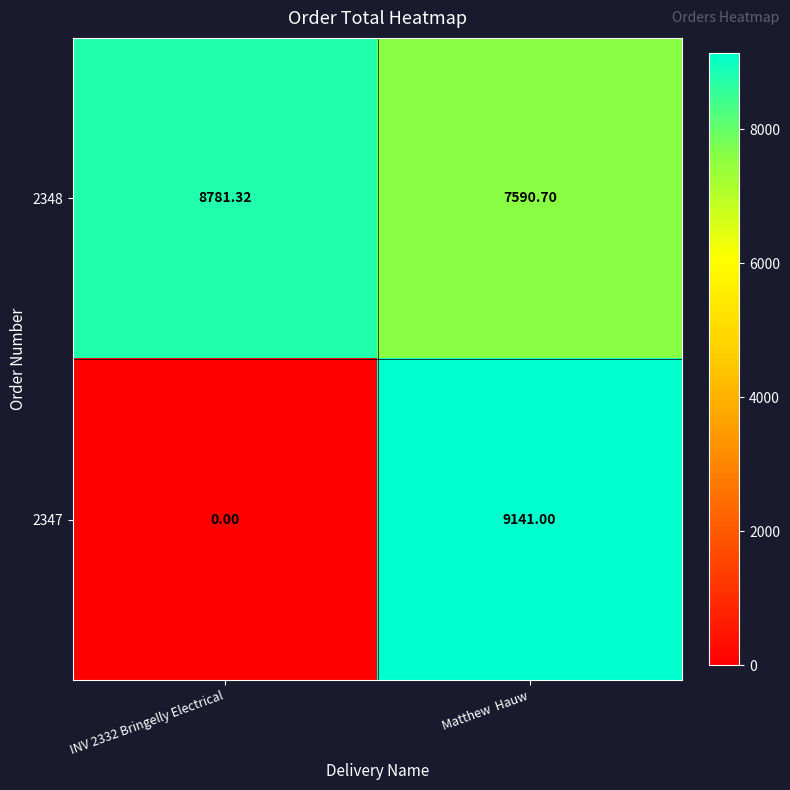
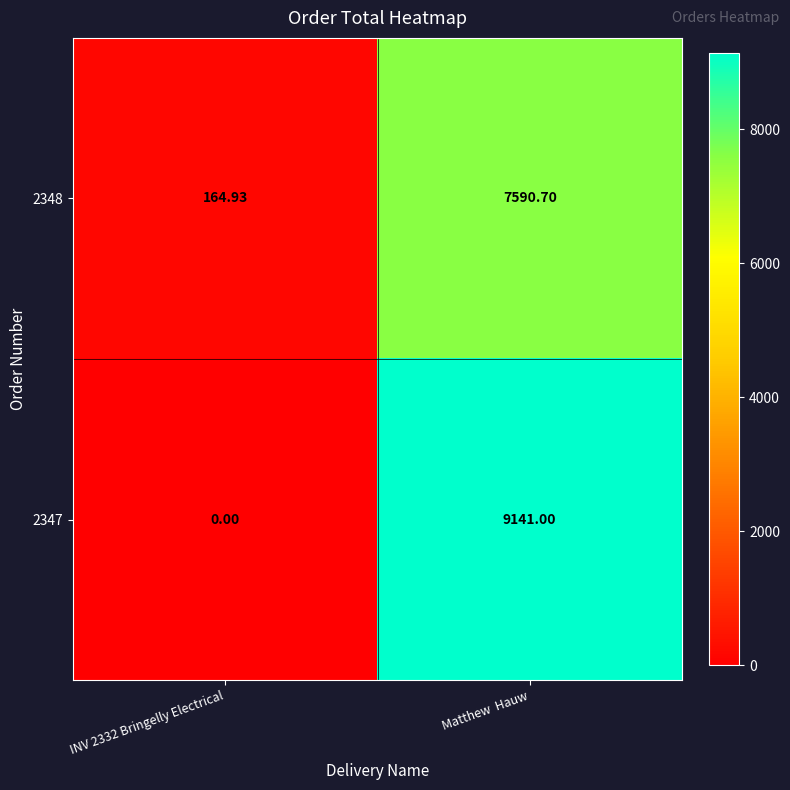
  {
    "2348": {
-     "INV 2332 Bringelly Electrical": 8781.32,
+     "INV 2332 Bringelly Electrical": 164.93,
      "Matthew Hauw": 7590.70
    },
    "2347": {
      "INV 2332 Bringelly Electrical": 0.00,
      "Matthew Hauw": 9141.00
    }
  }
